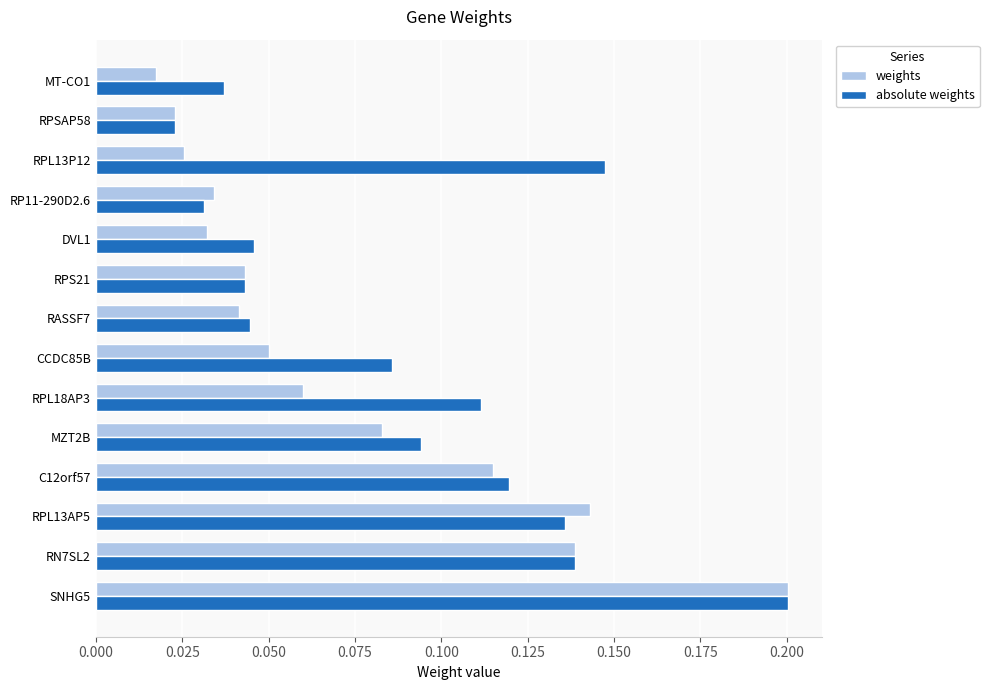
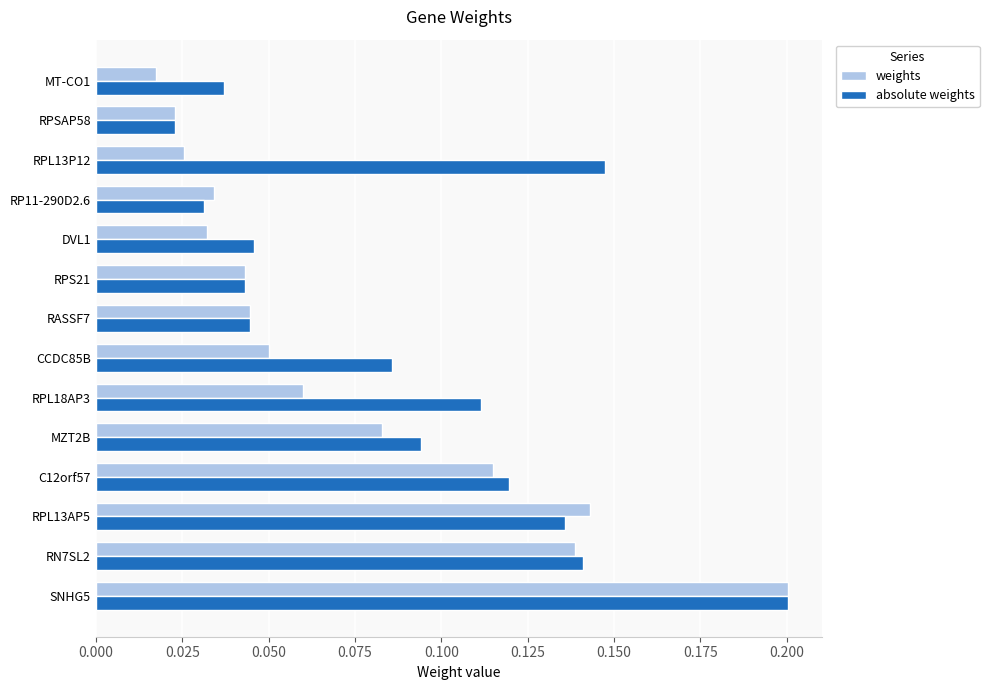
  {
    "weights": {
      "MT-CO1": 0.017,
      "RPSAP58": 0.023,
      "RPL13P12": 0.026,
      "RP11-290D2.6": 0.034,
      "DVL1": 0.032,
      "RPS21": 0.043,
-     "RASSF7": 0.042,
+     "RASSF7": 0.045,
      "CCDC85B": 0.050,
      "RPL18AP3": 0.060,
      "MZT2B": 0.083,
      "C12orf57": 0.115,
      "RPL13AP5": 0.143,
      "RN7SL2": 0.139,
      "SNHG5": 0.200
    },
    "absolute weights": {
      "MT-CO1": 0.037,
      "RPSAP58": 0.023,
      "RPL13P12": 0.148,
      "RP11-290D2.6": 0.031,
      "DVL1": 0.046,
      "RPS21": 0.043,
      "RASSF7": 0.045,
      "CCDC85B": 0.086,
      "RPL18AP3": 0.111,
      "MZT2B": 0.094,
      "C12orf57": 0.120,
      "RPL13AP5": 0.136,
-     "RN7SL2": 0.139,
+     "RN7SL2": 0.141,
      "SNHG5": 0.200
    }
  }
